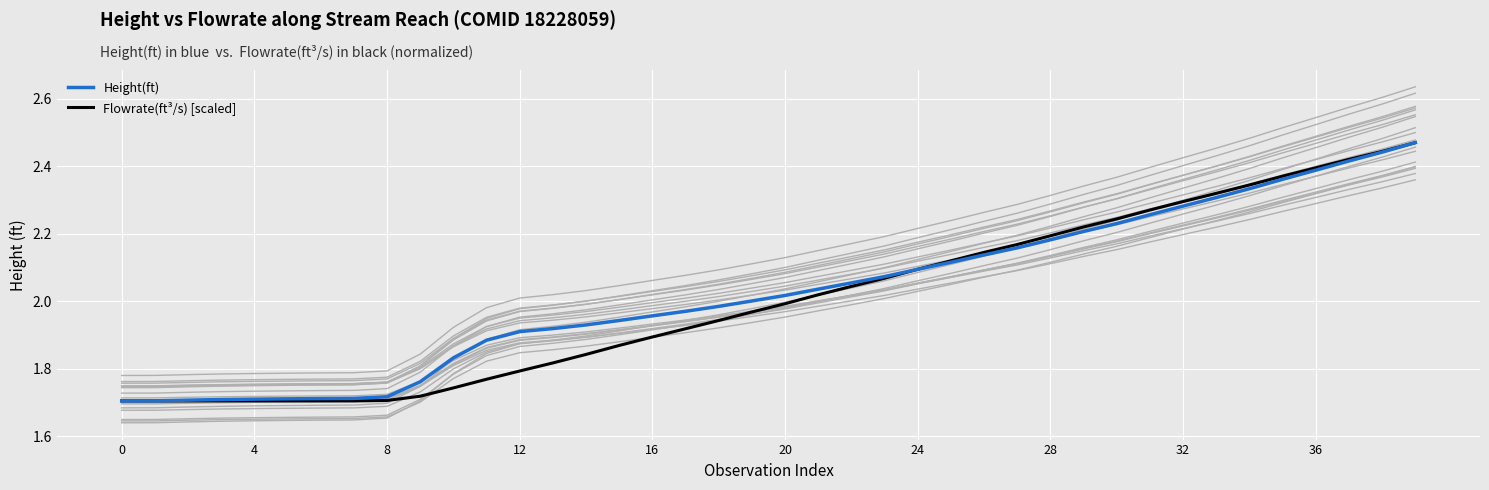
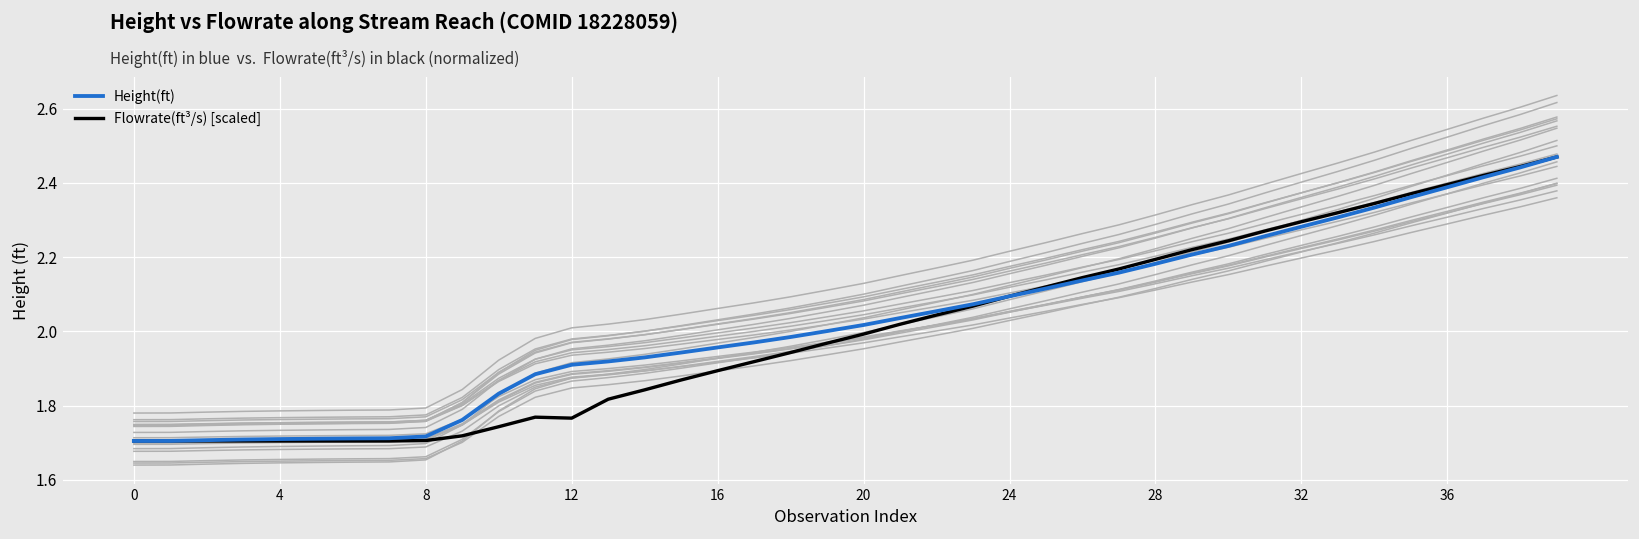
  {
    "Height(ft)": {
      "16": 1.96,
      "20": 2.02,
      "32": 2.28
    },
    "Flowrate(ft³/s) [scaled]": {
-     "12": 1.79,
+     "12": 1.77,
      "28": 2.19
    }
  }
